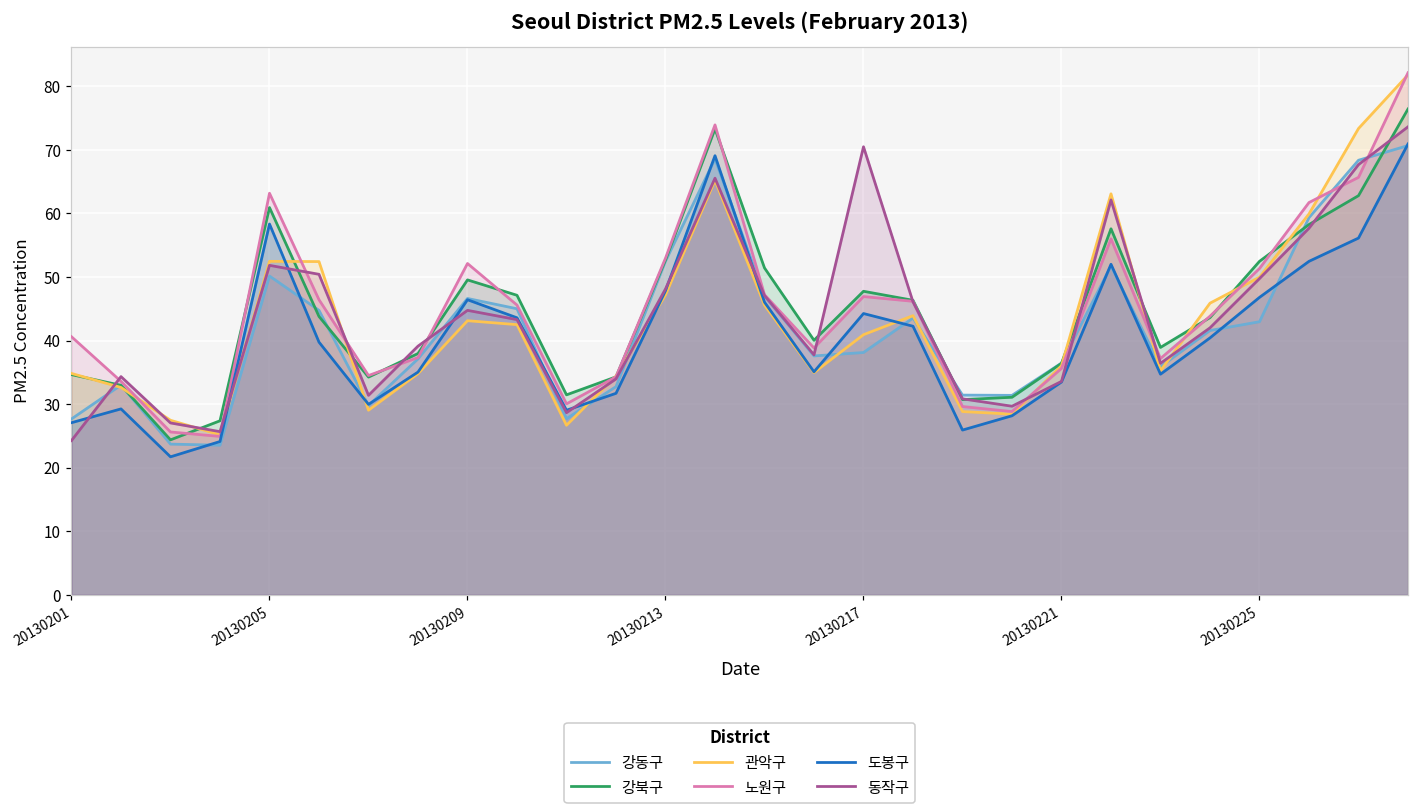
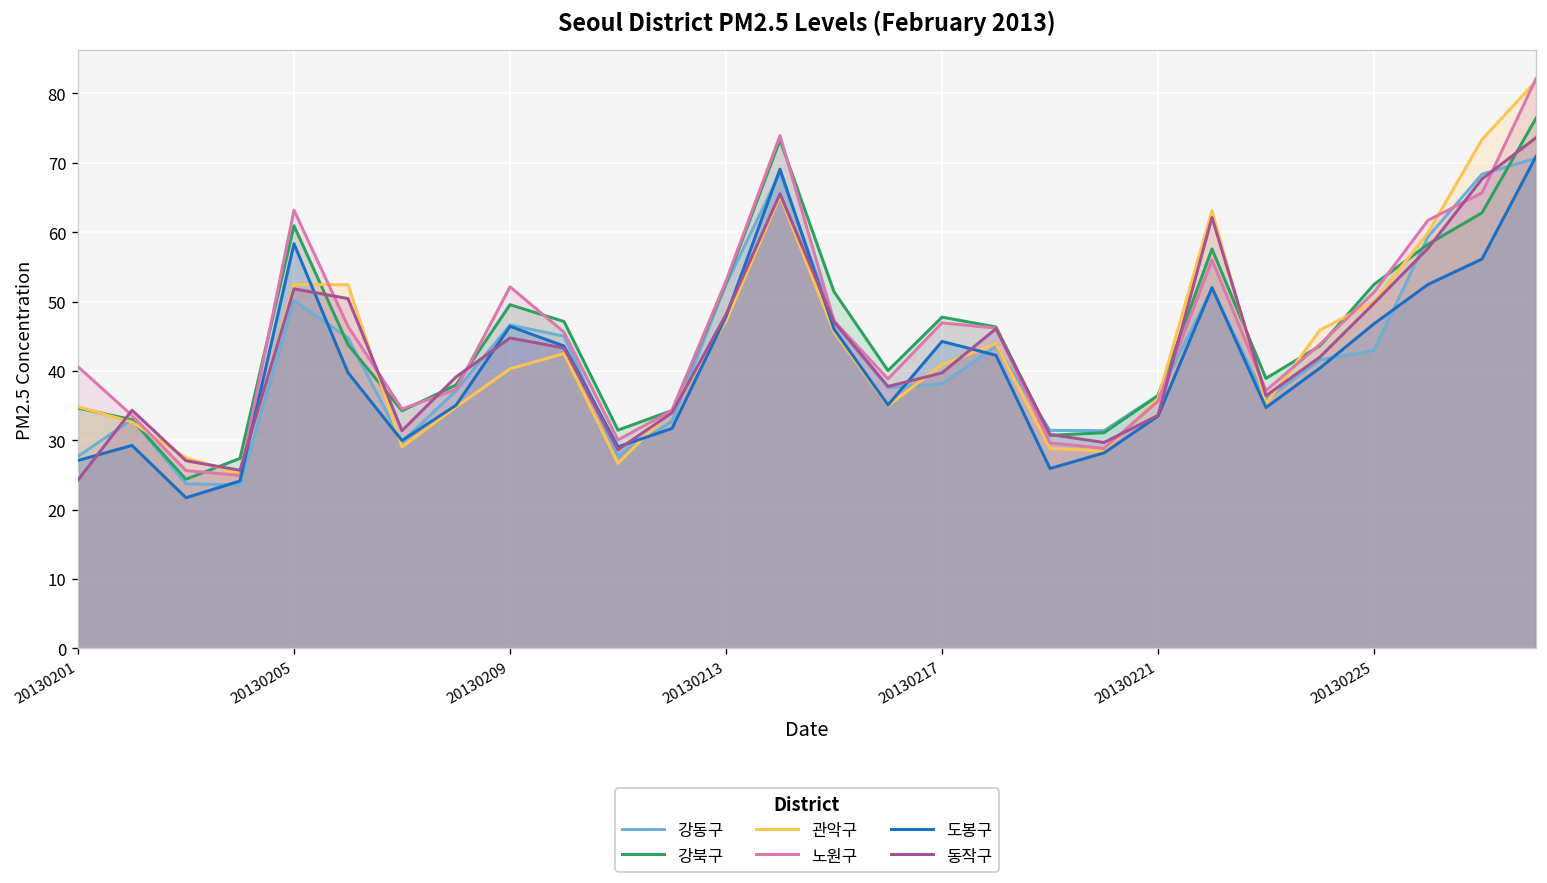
  {
    "강동구": {
      "20130201": 28,
      "20130205": 50,
      "20130217": 38,
      "20130225": 43
    },
    "강북구": {
      "20130205": 61,
      "20130209": 50,
      "20130217": 48,
      "20130225": 52
    },
    "관악구": {
      "20130205": 52,
-     "20130209": 43,
+     "20130209": 40,
      "20130213": 47,
      "20130217": 41
    },
    "노원구": {
      "20130201": 41,
      "20130205": 63,
      "20130209": 52,
      "20130217": 47,
      "20130225": 51
    },
    "도봉구": {
      "20130201": 27,
      "20130205": 58,
      "20130217": 44,
      "20130225": 47
    },
    "동작구": {
      "20130201": 24,
      "20130205": 52,
      "20130209": 45,
-     "20130217": 70
+     "20130217": 40
    }
  }
